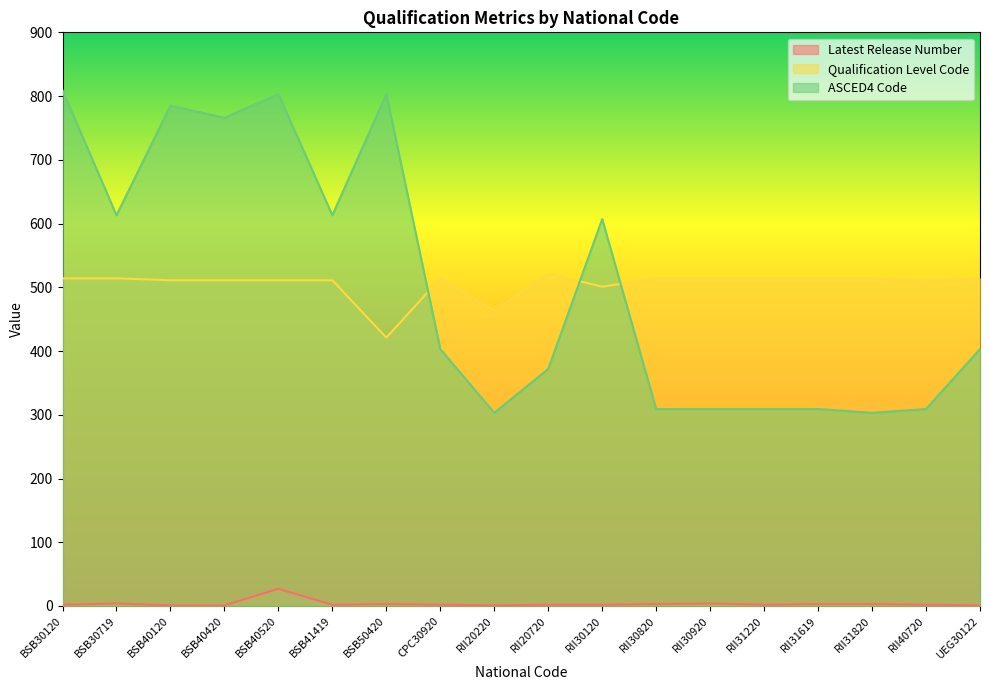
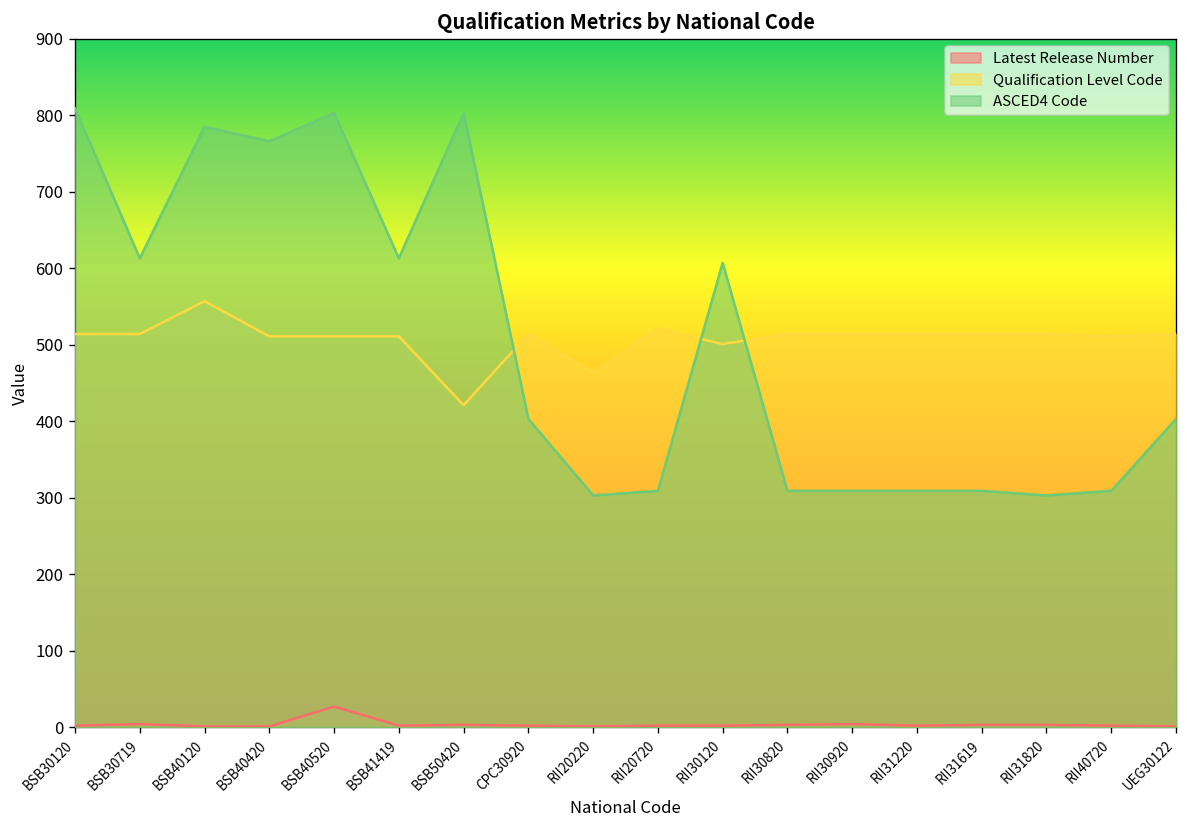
  {
    "Latest Release Number": {
      "BSB30120": 0,
      "BSB30719": 0,
      "BSB40120": 0,
      "BSB40420": 0,
      "BSB40520": 30,
      "BSB41419": 0,
      "BSB50420": 0,
      "CPC30920": 0,
      "RII20220": 0,
      "RII20720": 0,
      "RII30120": 0,
      "RII30820": 0,
      "RII30920": 0,
      "RII31220": 0,
      "RII31619": 0,
      "RII31820": 0,
      "RII40720": 0,
      "UEG30122": 0
    },
    "Qualification Level Code": {
      "BSB30120": 510,
      "BSB30719": 510,
-     "BSB40120": 510,
+     "BSB40120": 560,
      "BSB40420": 510,
      "BSB40520": 510,
      "BSB41419": 510,
      "BSB50420": 420,
      "CPC30920": 510,
      "RII20220": 460,
      "RII20720": 520,
      "RII30120": 500,
      "RII30820": 510,
      "RII30920": 510,
      "RII31220": 510,
      "RII31619": 510,
      "RII31820": 510,
      "RII40720": 510,
      "UEG30122": 510
    },
    "ASCED4 Code": {
      "BSB30120": 810,
      "BSB30719": 610,
      "BSB40120": 790,
      "BSB40420": 770,
      "BSB40520": 800,
      "BSB41419": 610,
      "BSB50420": 800,
      "CPC30920": 400,
      "RII20220": 300,
-     "RII20720": 370,
+     "RII20720": 310,
      "RII30120": 610,
      "RII30820": 310,
      "RII30920": 310,
      "RII31220": 310,
      "RII31619": 310,
      "RII31820": 300,
      "RII40720": 310,
      "UEG30122": 400
    }
  }
